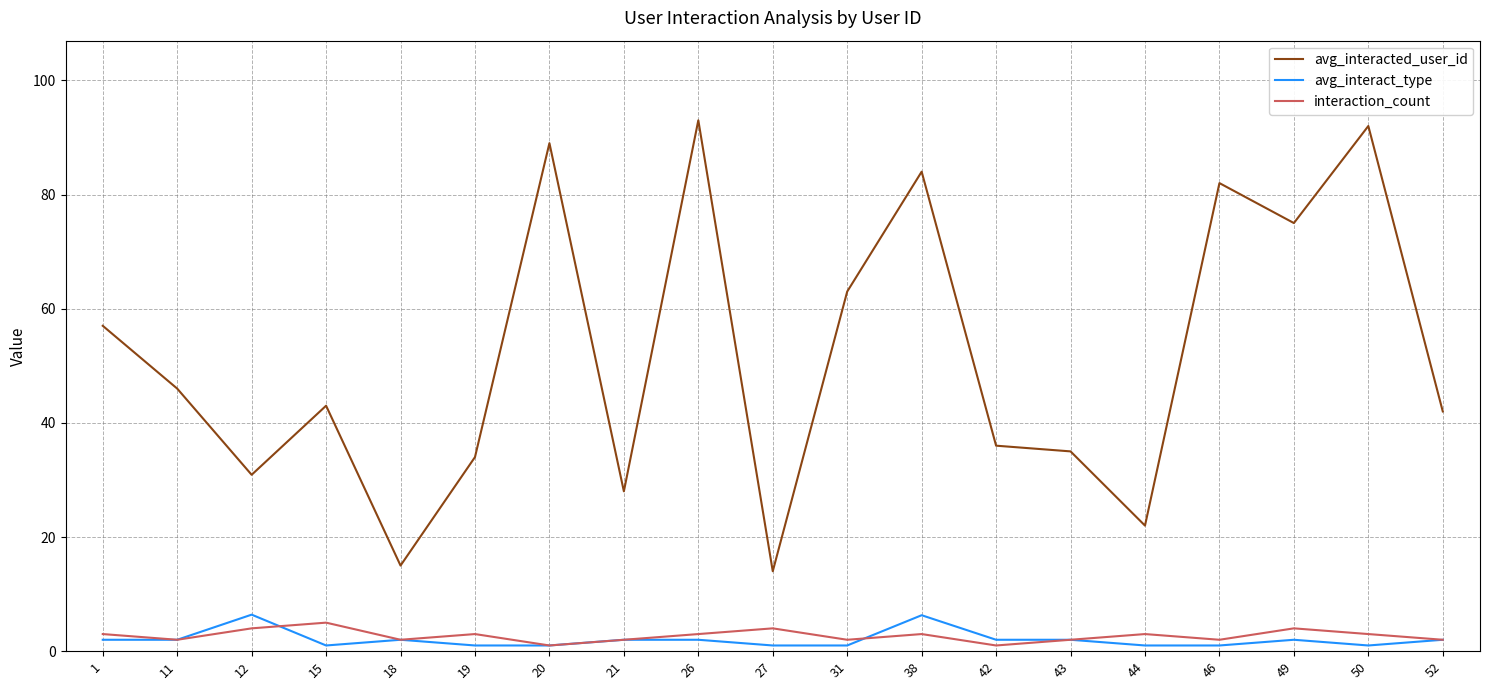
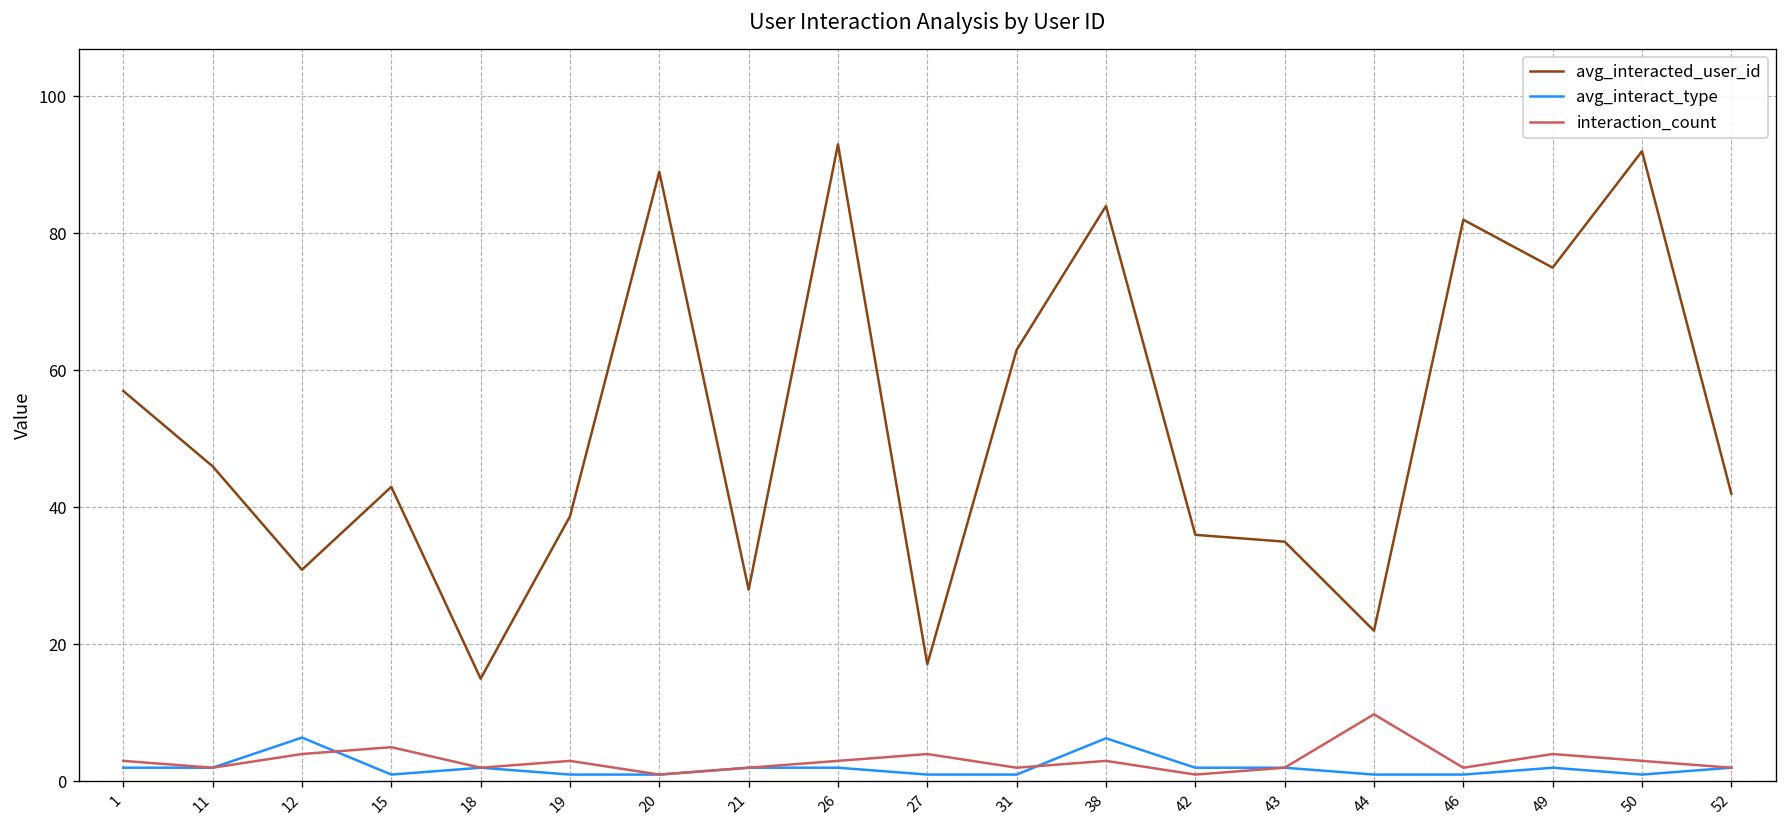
  {
    "avg_interacted_user_id": {
      "1": 57,
      "11": 46,
      "12": 31,
      "15": 43,
      "18": 15,
-     "19": 34,
+     "19": 39,
      "20": 89,
      "21": 28,
      "26": 93,
-     "27": 14,
+     "27": 17,
      "31": 63,
      "38": 84,
      "42": 36,
      "43": 35,
      "44": 22,
      "46": 82,
      "49": 75,
      "50": 92,
      "52": 42
    },
    "avg_interact_type": {
      "1": 2,
      "12": 6,
      "15": 1,
      "19": 1,
      "26": 2,
      "27": 1,
      "31": 1,
      "38": 6,
      "42": 2,
      "44": 1,
      "46": 1,
      "49": 2,
      "50": 1
    },
    "interaction_count": {
      "1": 3,
      "12": 4,
      "15": 5,
      "19": 3,
      "26": 3,
      "27": 4,
      "31": 2,
      "38": 3,
      "42": 1,
-     "44": 3,
+     "44": 10,
      "46": 2,
      "49": 4,
      "50": 3
    }
  }
